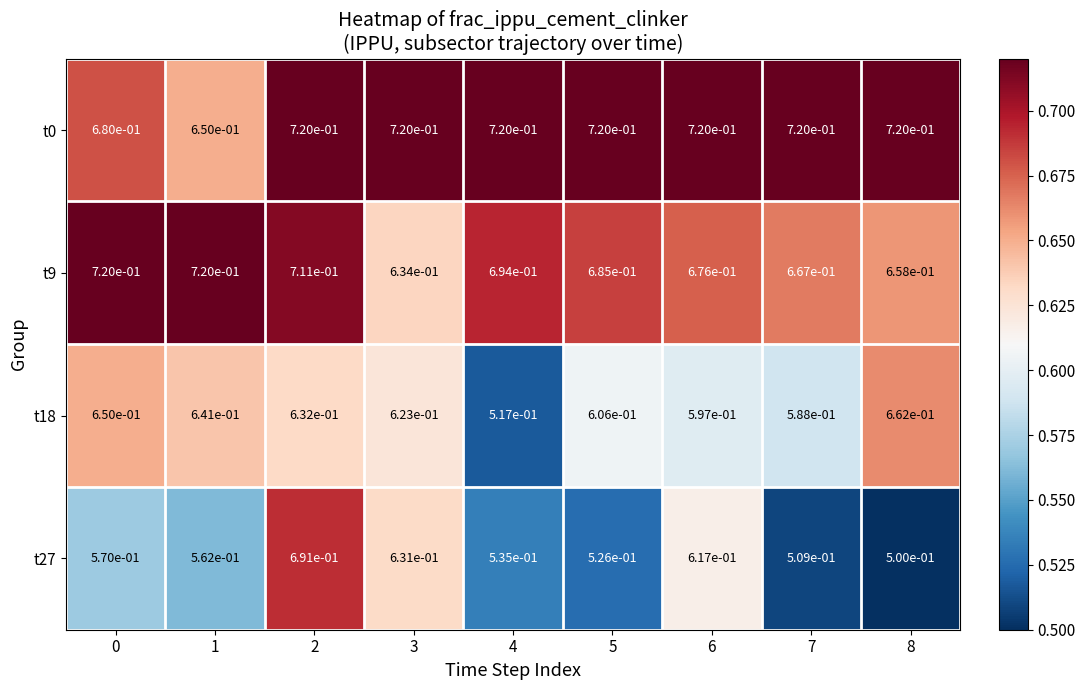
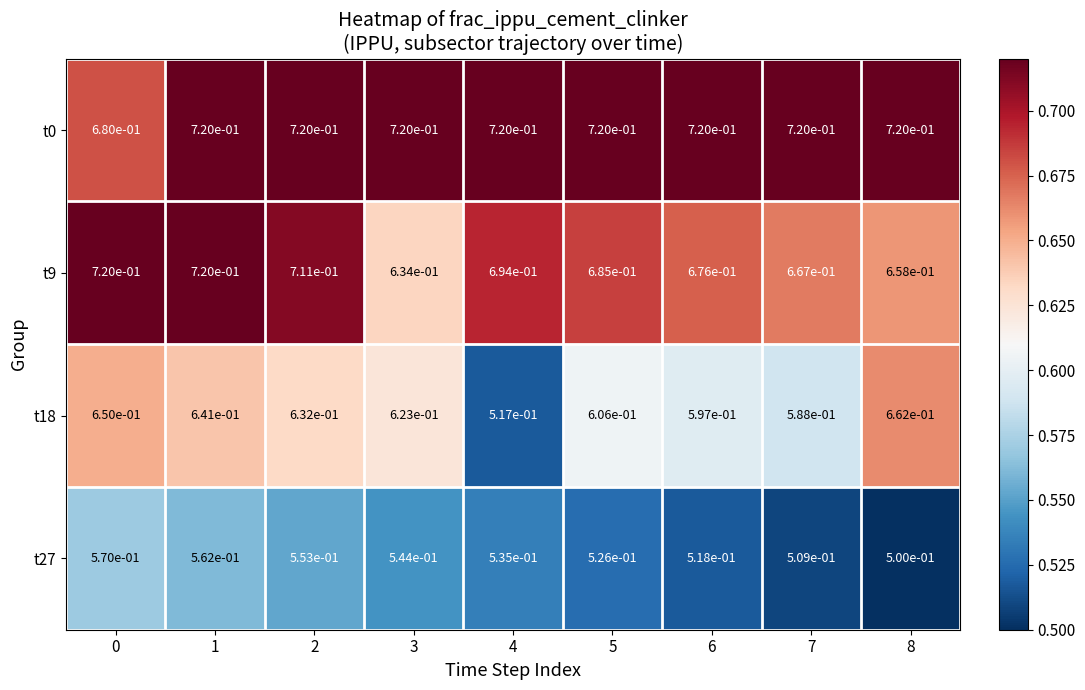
  {
    "t0": {
      "0": "6.80e-01",
-     "1": "6.50e-01",
+     "1": "7.20e-01",
      "2": "7.20e-01",
      "3": "7.20e-01",
      "4": "7.20e-01",
      "5": "7.20e-01",
      "6": "7.20e-01",
      "7": "7.20e-01",
      "8": "7.20e-01"
    },
    "t9": {
      "0": "7.20e-01",
      "1": "7.20e-01",
      "2": "7.11e-01",
      "3": "6.34e-01",
      "4": "6.94e-01",
      "5": "6.85e-01",
      "6": "6.76e-01",
      "7": "6.67e-01",
      "8": "6.58e-01"
    },
    "t18": {
      "0": "6.50e-01",
      "1": "6.41e-01",
      "2": "6.32e-01",
      "3": "6.23e-01",
      "4": "5.17e-01",
      "5": "6.06e-01",
      "6": "5.97e-01",
      "7": "5.88e-01",
      "8": "6.62e-01"
    },
    "t27": {
      "0": "5.70e-01",
      "1": "5.62e-01",
-     "2": "6.91e-01",
-     "3": "6.31e-01",
+     "2": "5.53e-01",
+     "3": "5.44e-01",
      "4": "5.35e-01",
      "5": "5.26e-01",
-     "6": "6.17e-01",
+     "6": "5.18e-01",
      "7": "5.09e-01",
      "8": "5.00e-01"
    }
  }
